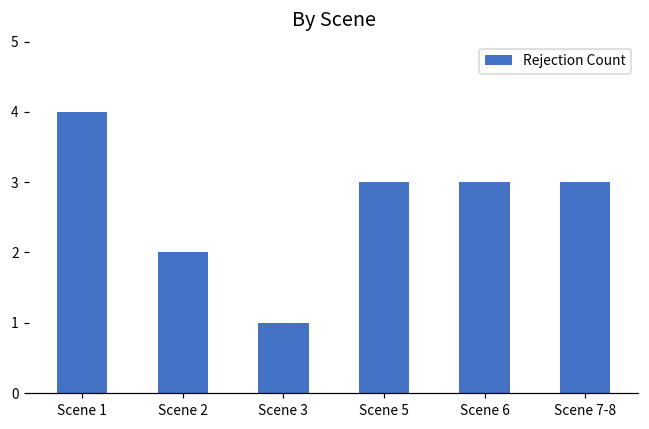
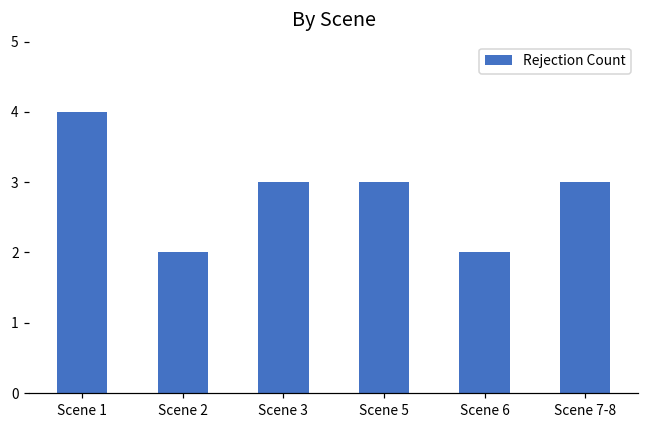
  {
    "Scene 1": 4,
    "Scene 2": 2,
-   "Scene 3": 1,
+   "Scene 3": 3,
    "Scene 5": 3,
-   "Scene 6": 3,
+   "Scene 6": 2,
    "Scene 7-8": 3
  }
